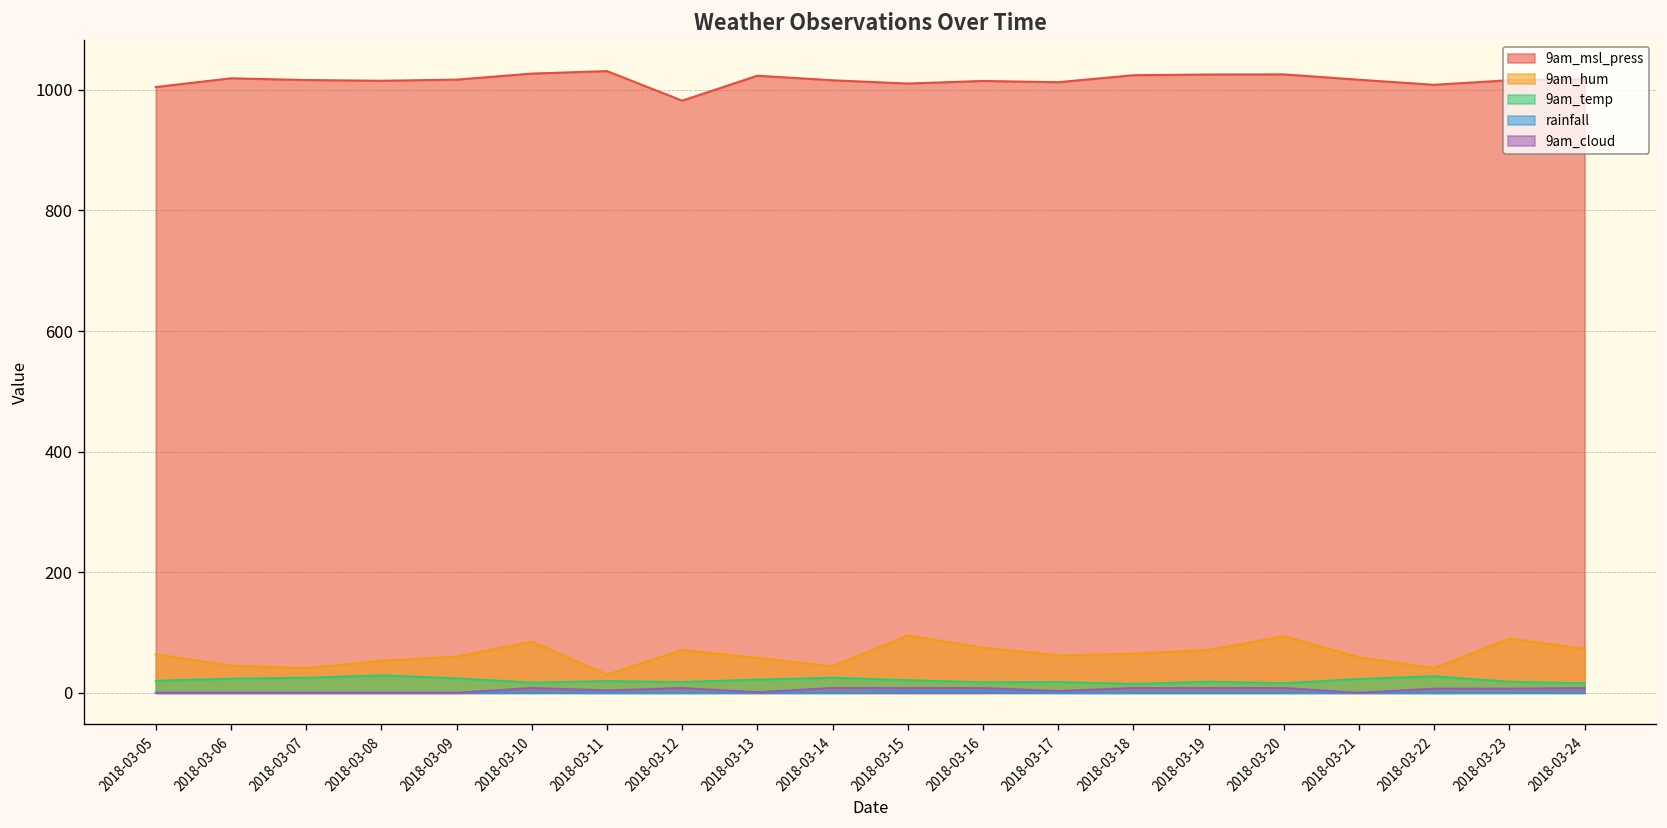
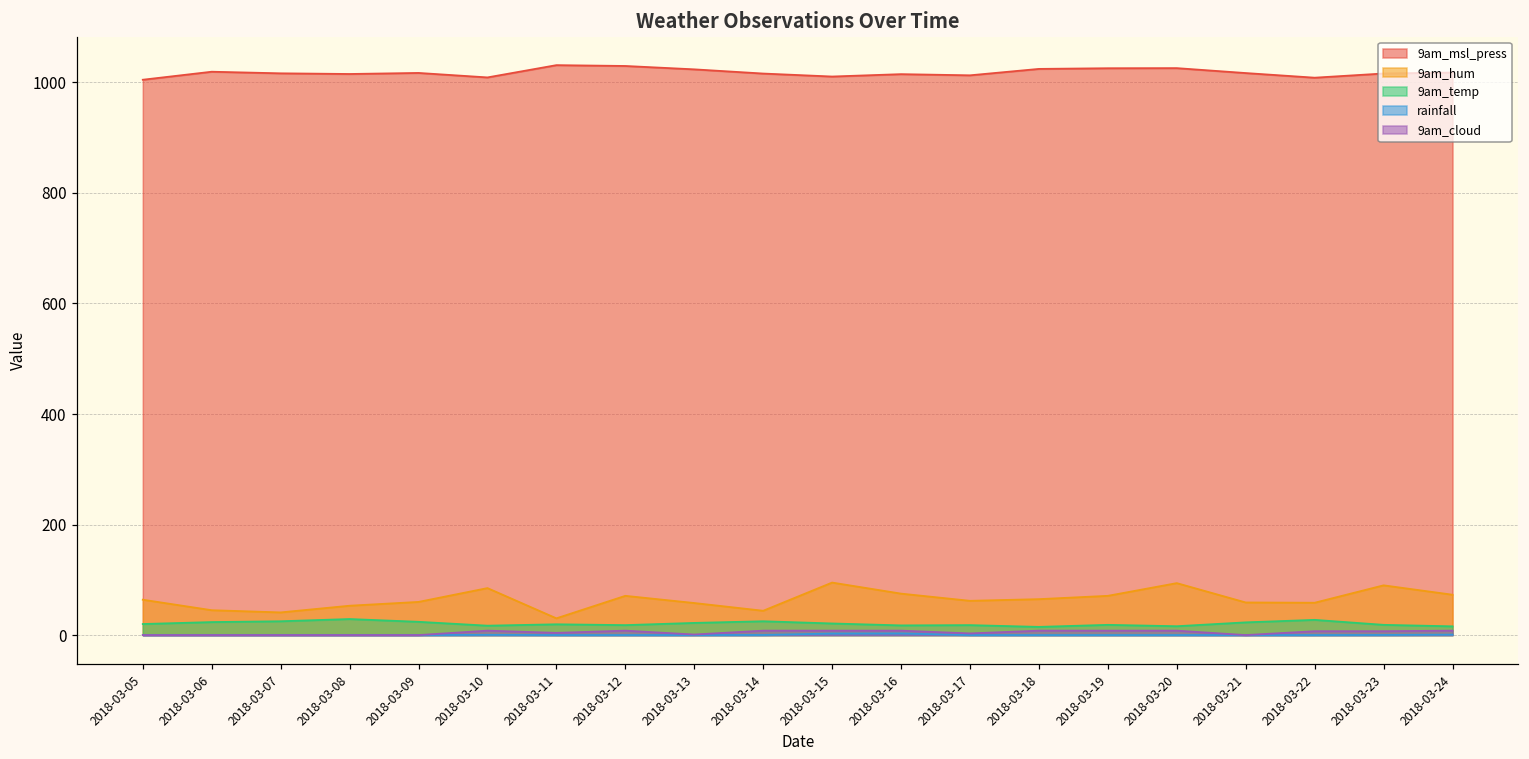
  {
    "9am_msl_press": {
      "2018-03-05": 1000,
      "2018-03-06": 1020,
      "2018-03-07": 1020,
      "2018-03-08": 1020,
      "2018-03-09": 1020,
-     "2018-03-10": 1030,
+     "2018-03-10": 1010,
      "2018-03-11": 1030,
-     "2018-03-12": 980,
+     "2018-03-12": 1030,
      "2018-03-13": 1020,
      "2018-03-14": 1020,
      "2018-03-15": 1010,
      "2018-03-16": 1010,
      "2018-03-17": 1010,
      "2018-03-18": 1020,
      "2018-03-19": 1030,
      "2018-03-20": 1030,
      "2018-03-21": 1020,
      "2018-03-22": 1010
    },
    "9am_hum": {
      "2018-03-05": 60,
      "2018-03-06": 50,
      "2018-03-07": 40,
      "2018-03-08": 50,
      "2018-03-09": 60,
      "2018-03-10": 90,
      "2018-03-11": 30,
      "2018-03-12": 70,
      "2018-03-13": 60,
      "2018-03-14": 40,
      "2018-03-15": 100,
      "2018-03-16": 80,
      "2018-03-17": 60,
      "2018-03-18": 70,
      "2018-03-19": 70,
      "2018-03-20": 90,
      "2018-03-21": 60,
-     "2018-03-22": 40,
+     "2018-03-22": 60,
      "2018-03-23": 90,
      "2018-03-24": 70
    },
    "9am_temp": {
      "2018-03-05": 20,
      "2018-03-06": 20,
      "2018-03-07": 30,
      "2018-03-08": 30,
      "2018-03-09": 20,
      "2018-03-10": 20,
      "2018-03-11": 20,
      "2018-03-12": 20,
      "2018-03-13": 20,
      "2018-03-14": 30,
      "2018-03-15": 20,
      "2018-03-16": 20,
      "2018-03-17": 20,
      "2018-03-18": 10,
      "2018-03-19": 20,
      "2018-03-20": 20,
      "2018-03-21": 20,
      "2018-03-22": 30,
      "2018-03-23": 20,
      "2018-03-24": 20
    },
    "rainfall": {
      "2018-03-10": 0,
      "2018-03-12": 0,
      "2018-03-14": 0,
      "2018-03-15": 0,
      "2018-03-18": 0,
      "2018-03-19": 0,
      "2018-03-20": 0,
      "2018-03-22": 0,
      "2018-03-23": 0,
      "2018-03-24": 0
    },
    "9am_cloud": {
      "2018-03-10": 10,
      "2018-03-12": 10,
      "2018-03-14": 10,
      "2018-03-15": 10,
      "2018-03-18": 10,
      "2018-03-19": 10,
      "2018-03-20": 10,
      "2018-03-22": 10,
      "2018-03-23": 10,
      "2018-03-24": 10
    }
  }
